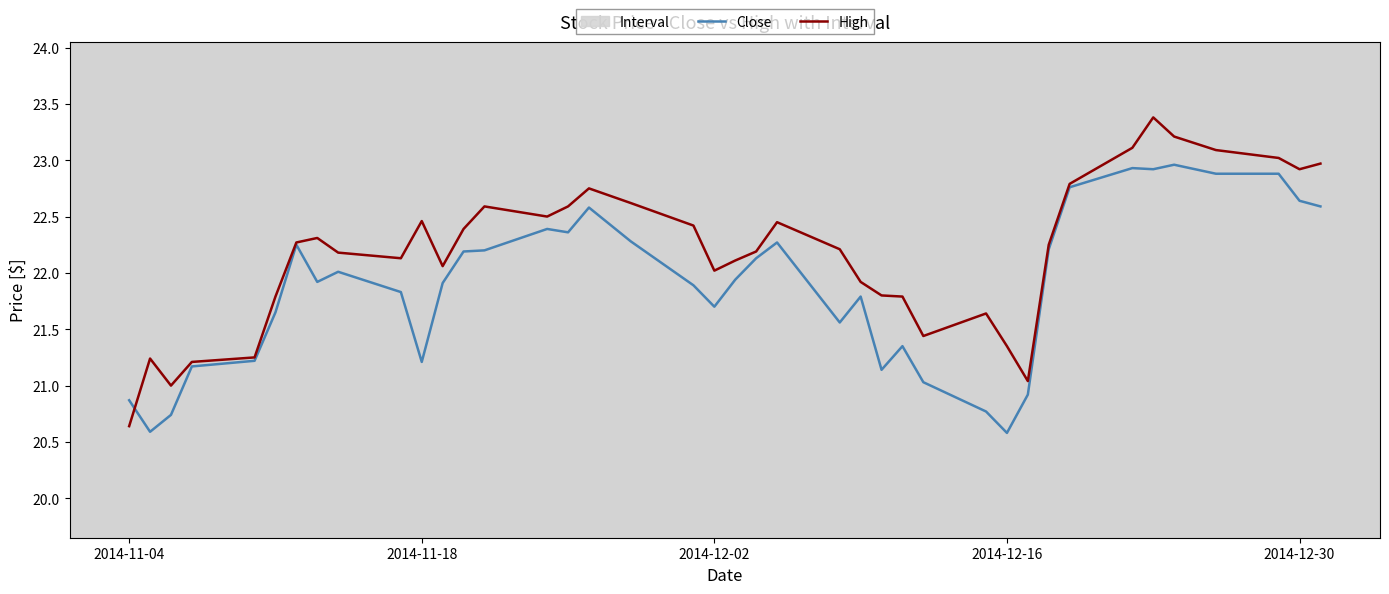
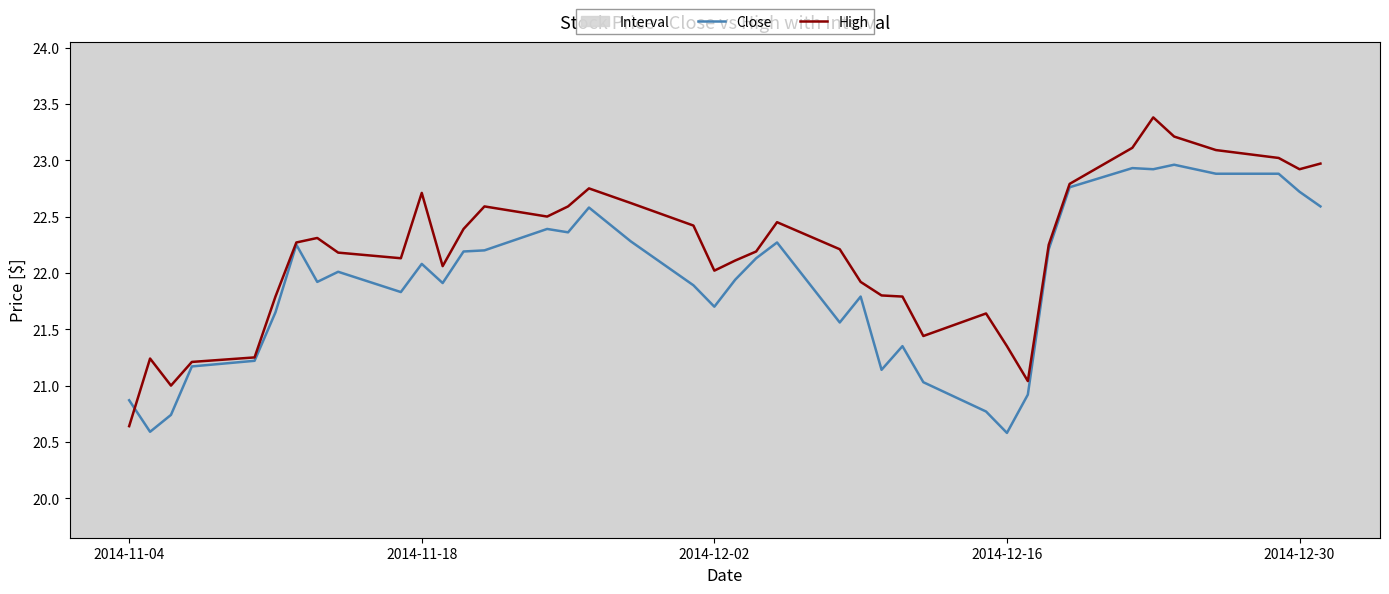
  {
    "Close": {
      "2014-11-04": 20.87,
-     "2014-11-18": 21.21,
+     "2014-11-18": 22.08,
      "2014-12-02": 21.70,
      "2014-12-16": 20.58,
-     "2014-12-30": 22.64
+     "2014-12-30": 22.72
    },
    "High": {
      "2014-11-04": 20.64,
-     "2014-11-18": 22.46,
+     "2014-11-18": 22.71,
      "2014-12-02": 22.02,
      "2014-12-16": 21.35,
      "2014-12-30": 22.92
    }
  }
